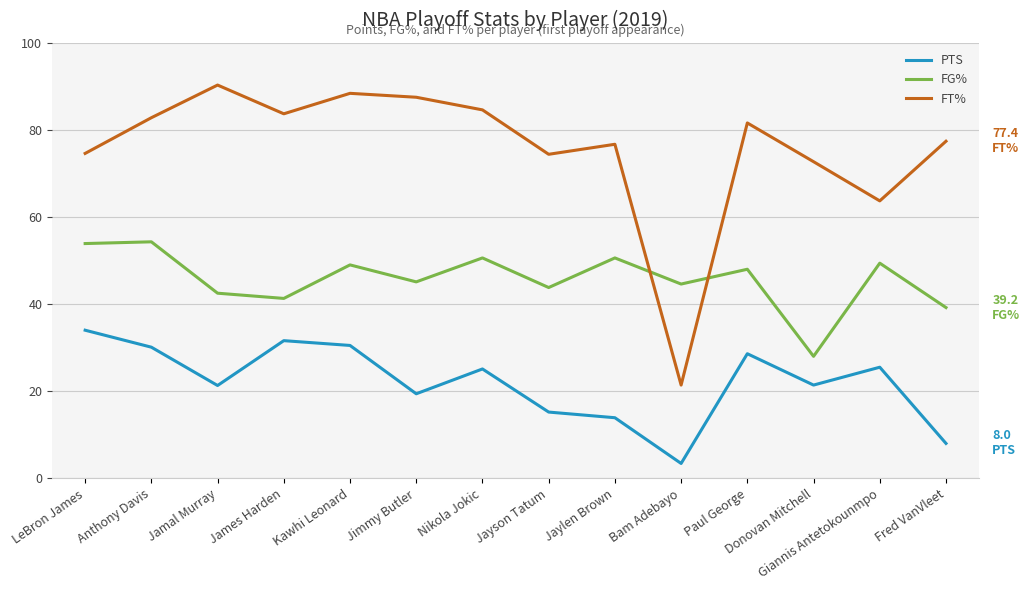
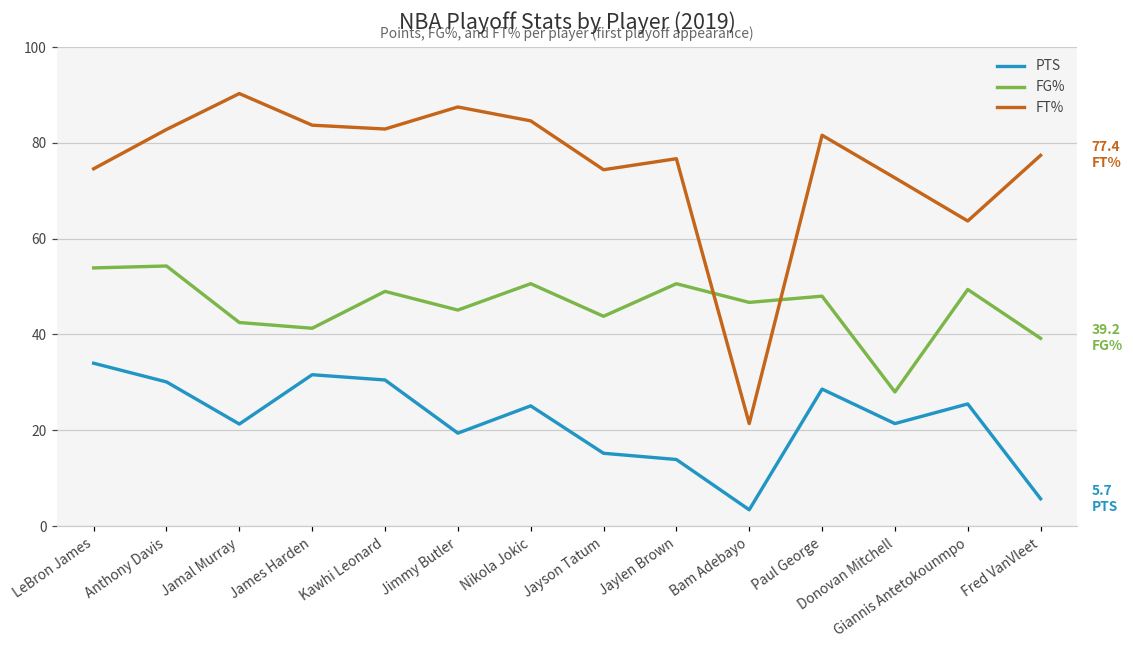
  {
    "PTS": {
-     "Fred VanVleet": 8.0
+     "Fred VanVleet": 5.7
    },
    "FG%": {
      "LeBron James": 54,
      "Anthony Davis": 54,
      "Jamal Murray": 43,
      "James Harden": 41,
      "Kawhi Leonard": 49,
      "Jimmy Butler": 45,
      "Nikola Jokic": 51,
      "Jayson Tatum": 44,
      "Jaylen Brown": 51,
-     "Bam Adebayo": 45,
+     "Bam Adebayo": 47,
      "Paul George": 48,
      "Donovan Mitchell": 28,
      "Giannis Antetokounmpo": 49,
      "Fred VanVleet": 39
    },
    "FT%": {
      "LeBron James": 75,
      "Anthony Davis": 83,
      "Jamal Murray": 90,
      "James Harden": 84,
-     "Kawhi Leonard": 88,
+     "Kawhi Leonard": 83,
      "Jimmy Butler": 88,
      "Nikola Jokic": 85,
      "Jayson Tatum": 74,
      "Jaylen Brown": 77,
      "Bam Adebayo": 21,
      "Paul George": 82,
      "Donovan Mitchell": 73,
      "Giannis Antetokounmpo": 64,
      "Fred VanVleet": 77
    }
  }
